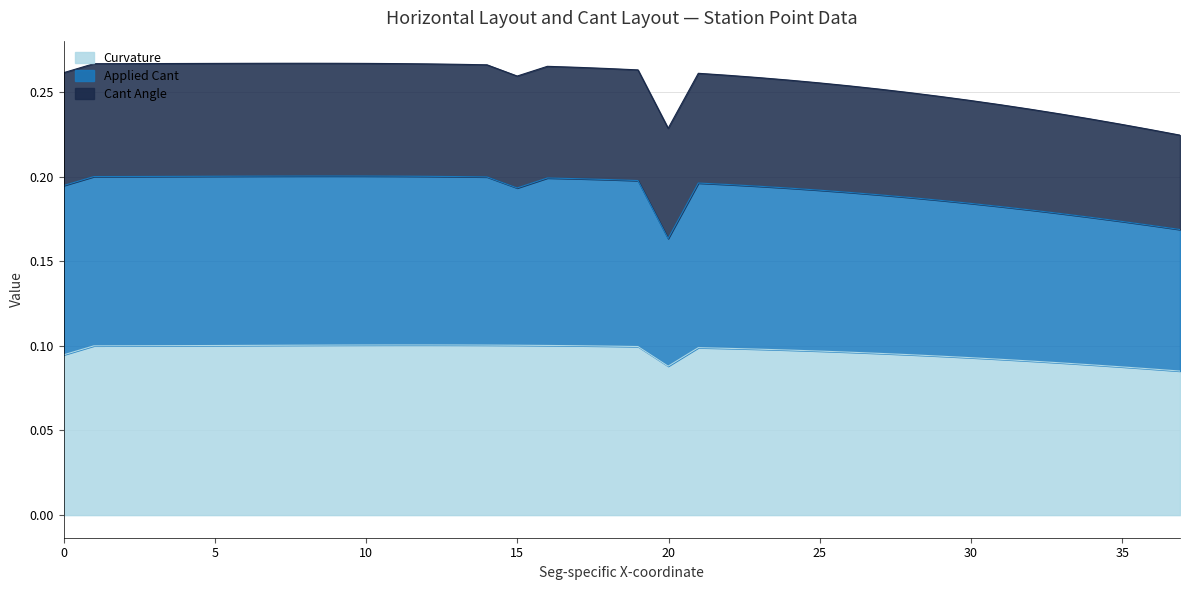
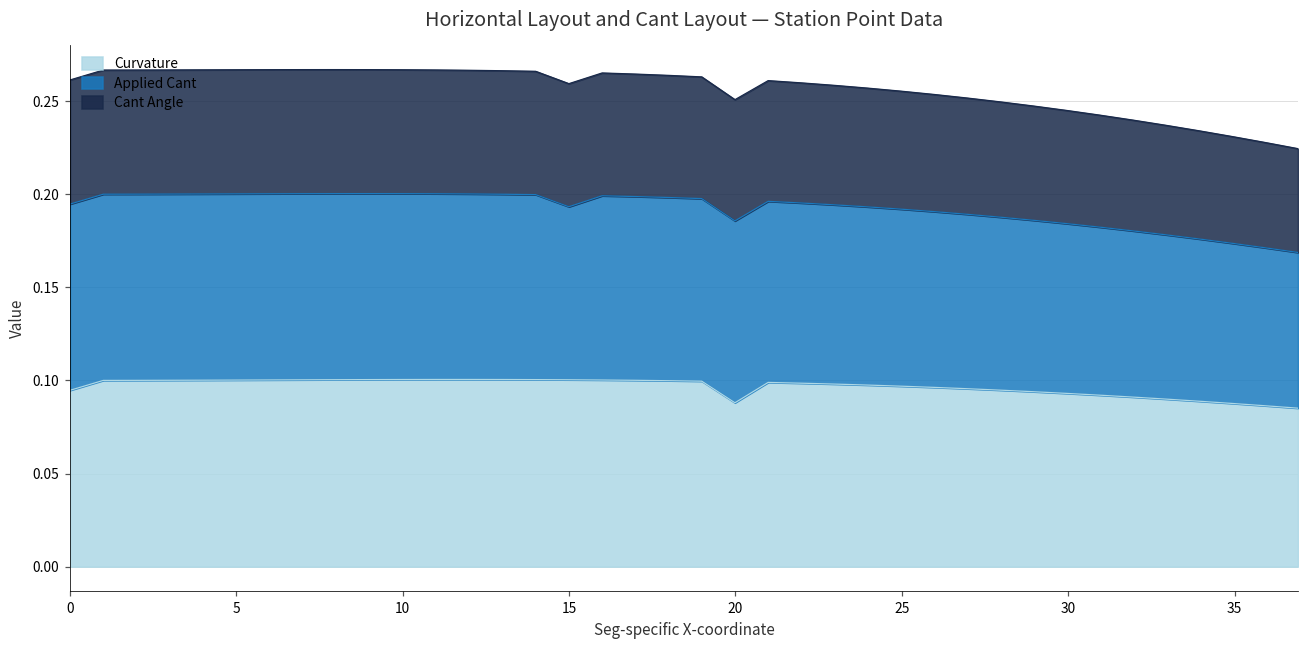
  {
    "Curvature": {
      "0": 0.095,
      "5": 0.100,
      "10": 0.100,
      "15": 0.100,
      "20": 0.088
    },
    "Applied Cant": {
      "0": 0.100,
      "5": 0.100,
      "10": 0.100,
      "15": 0.093,
-     "20": 0.075
+     "20": 0.098
    },
    "Cant Angle": {
      "0": 0.067,
      "5": 0.067,
      "10": 0.067,
      "15": 0.066,
      "20": 0.065
    }
  }
